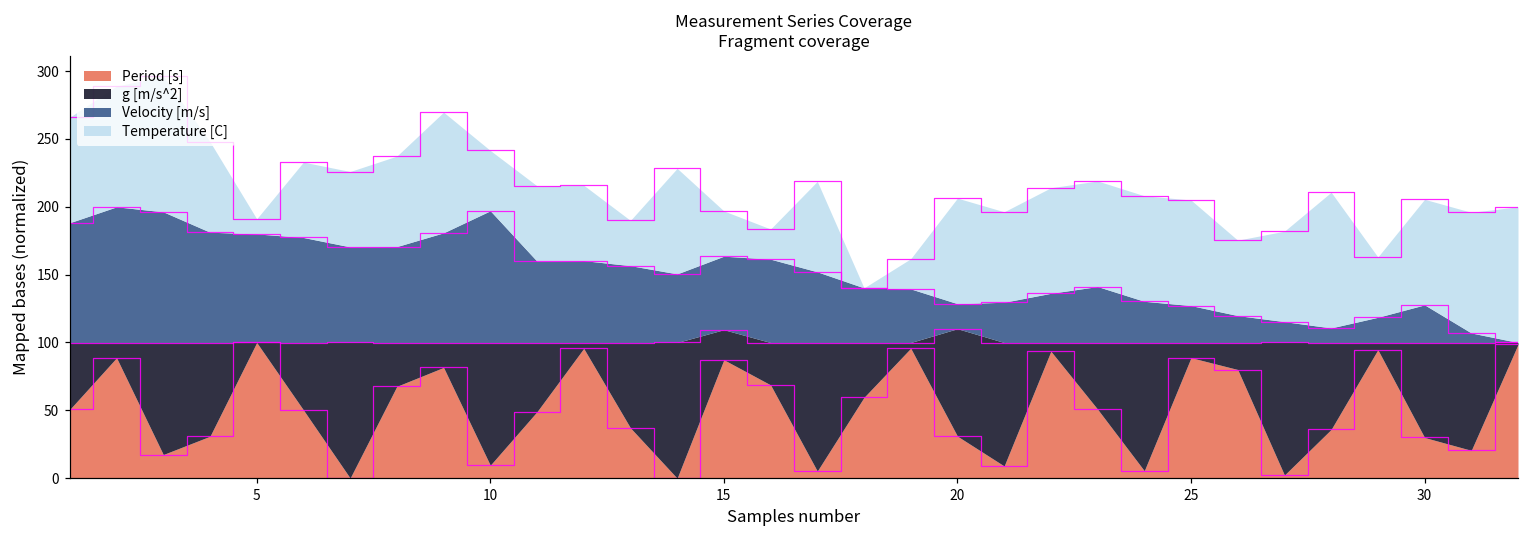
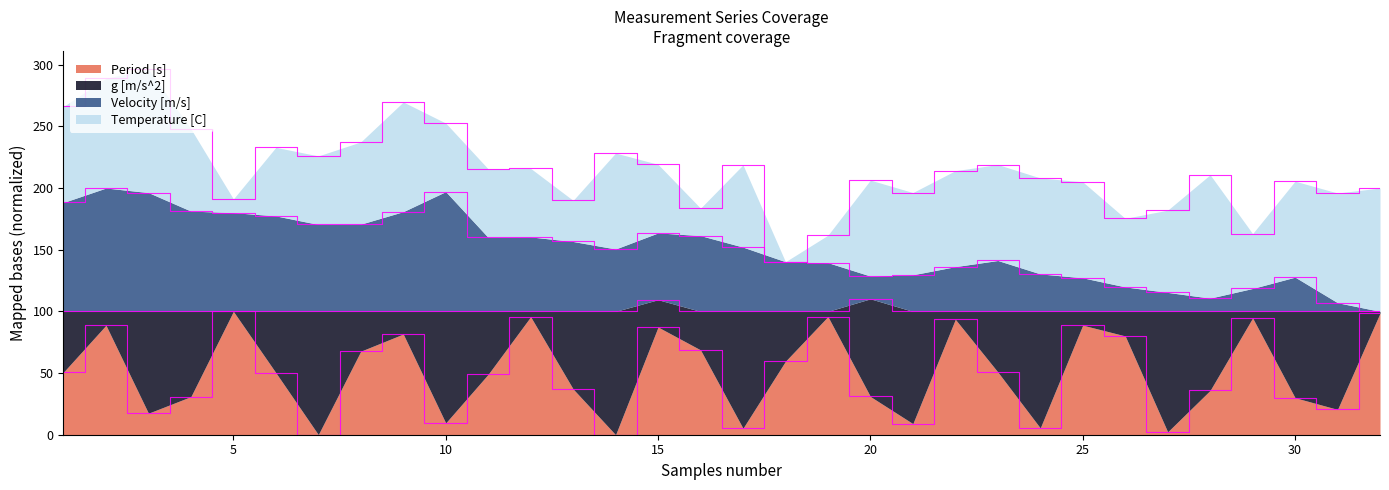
  {
    "Period [s]": {
      "10": 10,
      "15": 87,
      "20": 31,
      "25": 89,
      "30": 30
    },
    "g [m/s^2]": {
      "10": 90,
      "15": 22,
      "20": 79,
      "25": 11,
      "30": 70
    },
    "Velocity [m/s]": {
      "5": 80,
      "10": 97,
      "15": 54,
      "20": 18,
      "25": 27,
      "30": 28
    },
    "Temperature [C]": {
      "5": 11,
-     "10": 44,
-     "15": 33,
+     "10": 56,
+     "15": 56,
      "20": 78,
      "25": 78,
      "30": 78
    }
  }
